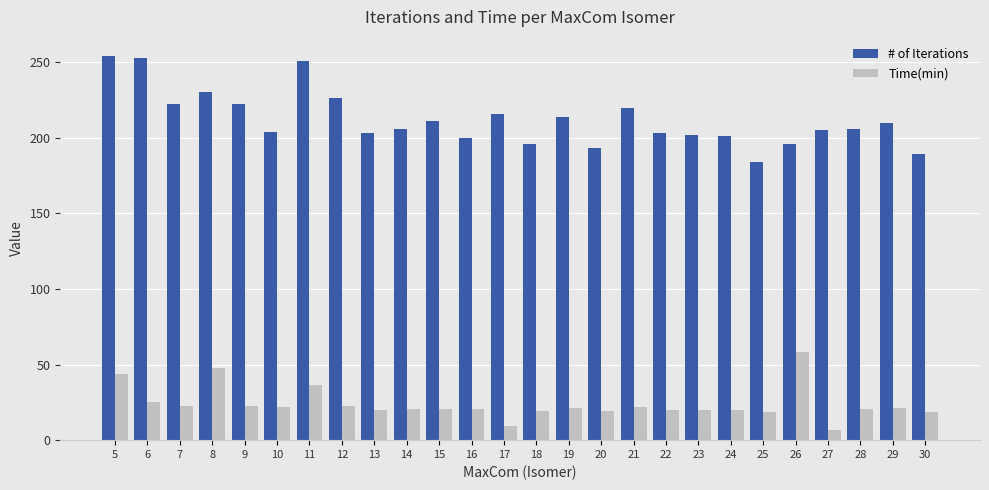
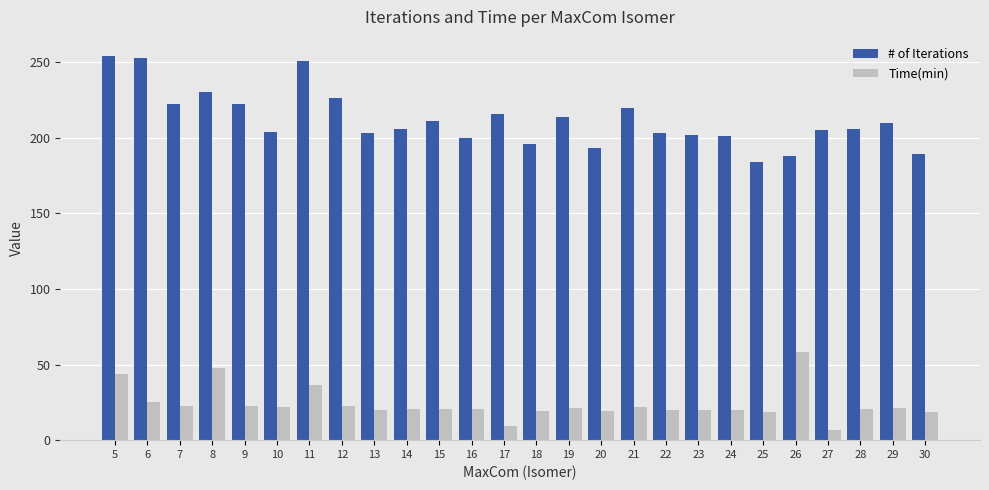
  {
    "# of Iterations": {
      "5": 254,
      "6": 253,
      "7": 222,
      "8": 230,
      "9": 222,
      "10": 204,
      "11": 251,
      "12": 226,
      "13": 203,
      "14": 206,
      "15": 211,
      "16": 200,
      "17": 216,
      "18": 196,
      "19": 214,
      "20": 193,
      "21": 220,
      "22": 203,
      "23": 202,
      "24": 201,
      "25": 184,
-     "26": 196,
+     "26": 188,
      "27": 205,
      "28": 206,
      "29": 210,
      "30": 189
    },
    "Time(min)": {
      "5": 44,
      "6": 25,
      "7": 22,
      "8": 48,
      "9": 22,
      "10": 22,
      "11": 36,
      "12": 23,
      "13": 20,
      "14": 21,
      "15": 21,
      "16": 20,
      "17": 10,
      "18": 19,
      "19": 21,
      "20": 19,
      "21": 22,
      "22": 20,
      "23": 20,
      "24": 20,
      "25": 18,
      "26": 58,
      "27": 6,
      "28": 21,
      "29": 21,
      "30": 19
    }
  }
